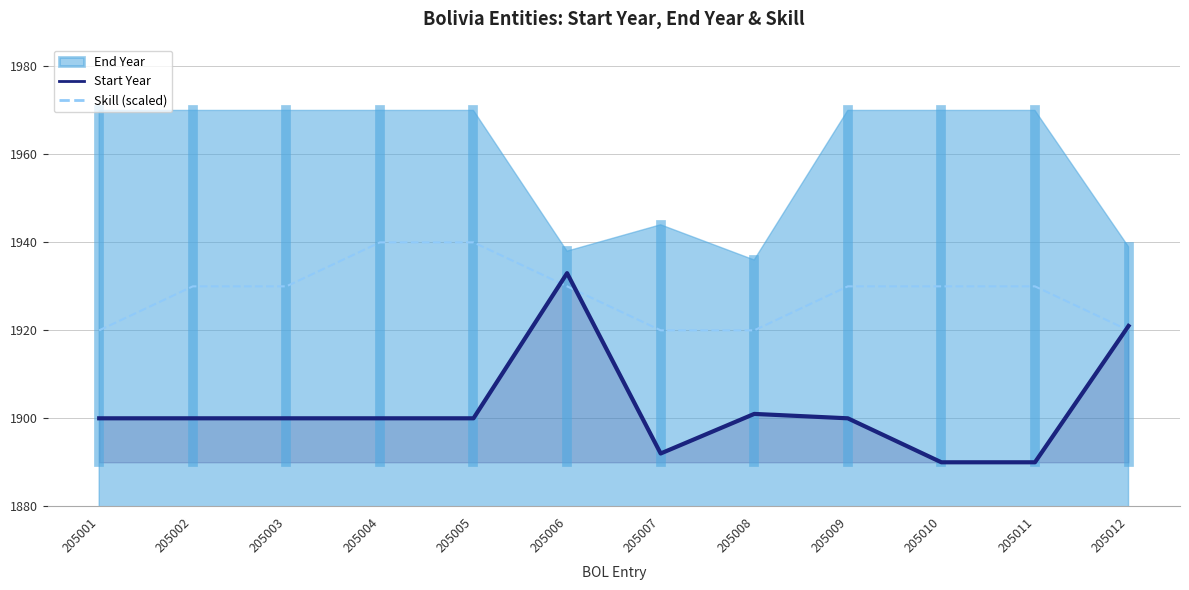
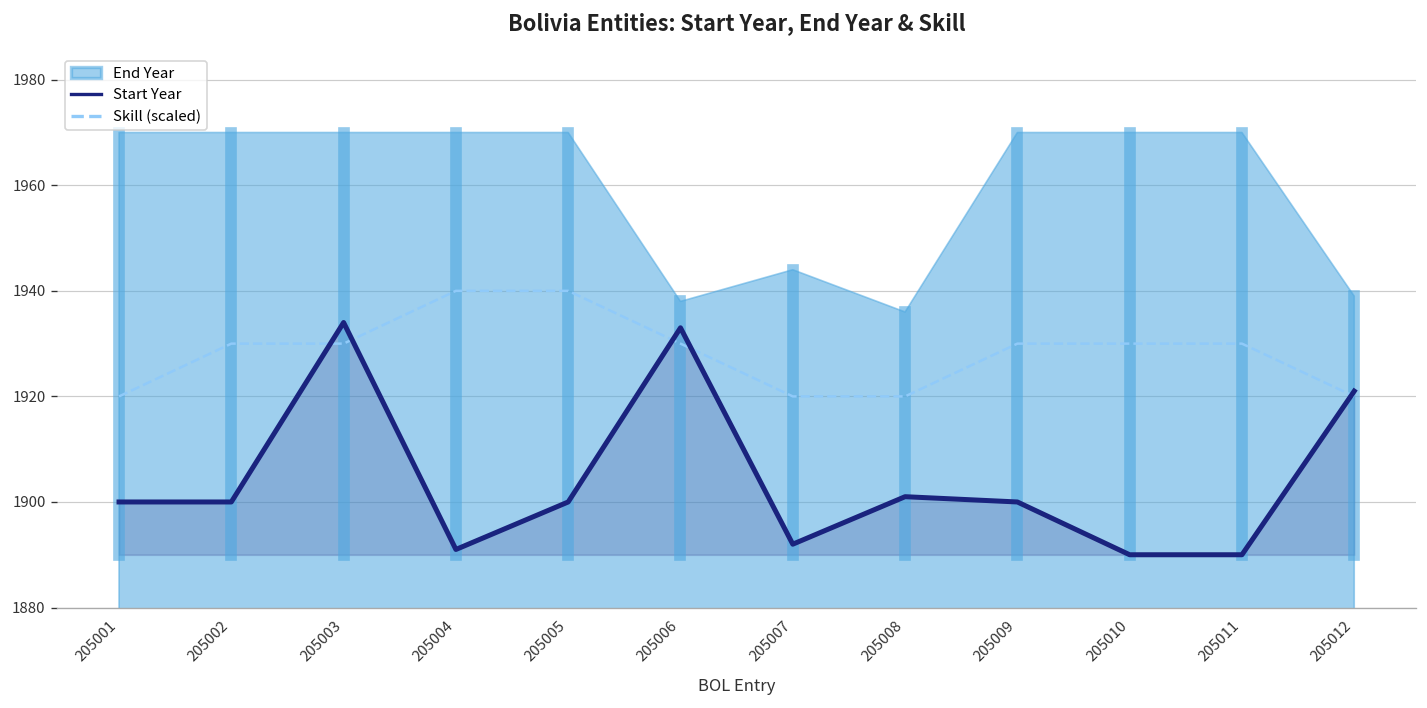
  {
    "Start Year": {
      "205001": 1900,
      "205002": 1900,
-     "205003": 1900,
-     "205004": 1900,
+     "205003": 1934,
+     "205004": 1891,
      "205005": 1900,
      "205006": 1933,
      "205007": 1892,
      "205008": 1901,
      "205009": 1900,
      "205012": 1921
    }
  }
